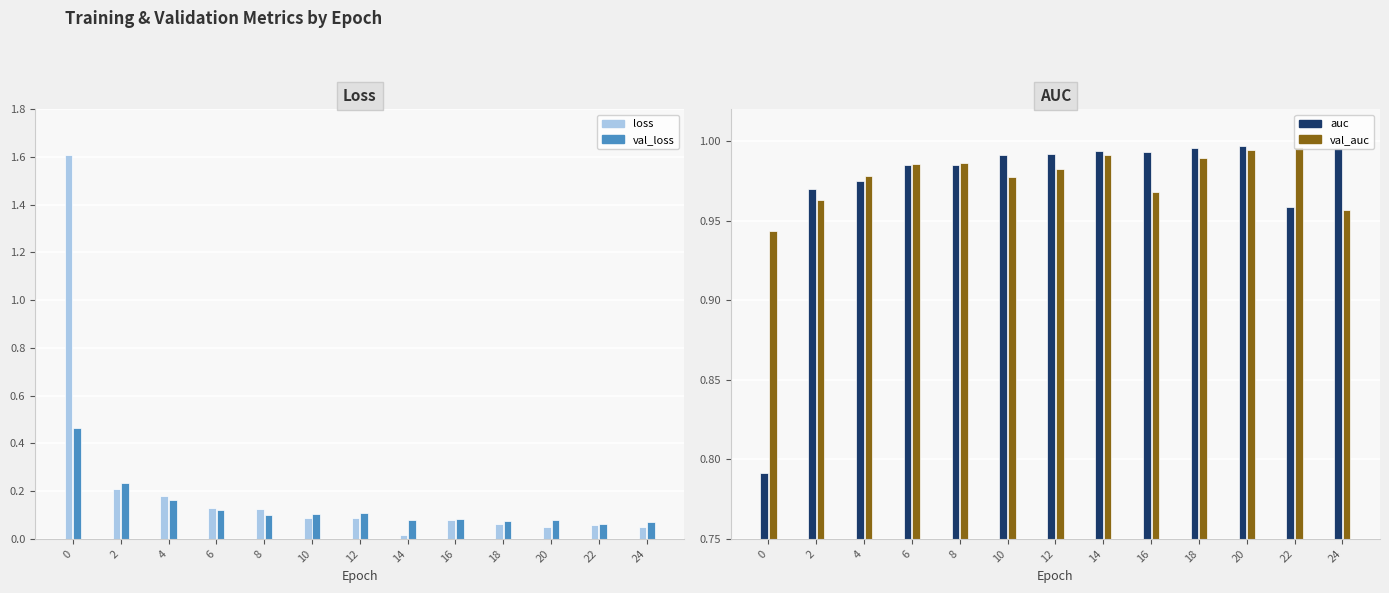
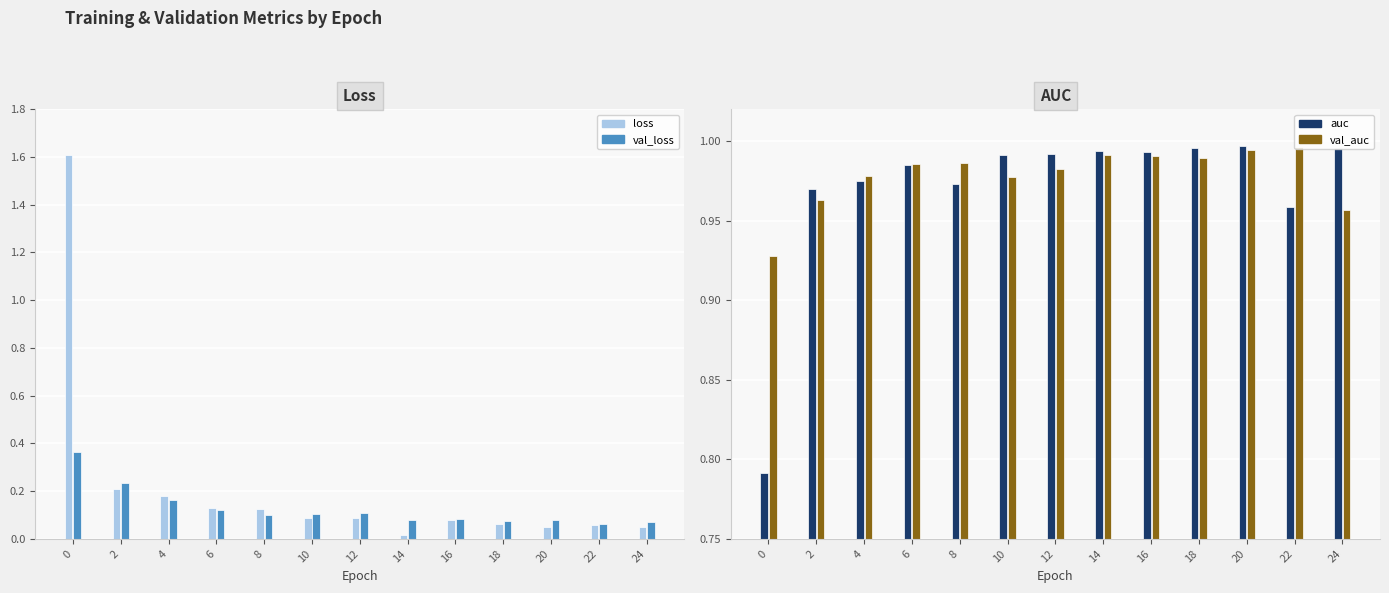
  {
    "Loss": {
      "loss": {
        "0": 1.61,
        "2": 0.21,
        "4": 0.18,
        "6": 0.13,
        "8": 0.12,
        "10": 0.09,
        "12": 0.09,
        "14": 0.02,
        "16": 0.08,
        "18": 0.06,
        "20": 0.05,
        "22": 0.06,
        "24": 0.05
      },
      "val_loss": {
-       "0": 0.46,
+       "0": 0.36,
        "2": 0.23,
        "4": 0.16,
        "6": 0.12,
        "8": 0.10,
        "10": 0.10,
        "12": 0.11,
        "14": 0.08,
        "16": 0.08,
        "18": 0.08,
        "20": 0.08,
        "22": 0.06,
        "24": 0.07
      }
    },
    "AUC": {
      "auc": {
        "0": 0.791,
        "2": 0.970,
        "4": 0.975,
        "6": 0.985,
-       "8": 0.985,
+       "8": 0.973,
        "10": 0.991,
        "12": 0.992,
        "14": 0.994,
        "16": 0.993,
        "18": 0.996,
        "20": 0.997,
        "22": 0.958
      },
      "val_auc": {
-       "0": 0.943,
+       "0": 0.928,
        "2": 0.963,
        "4": 0.978,
        "6": 0.986,
        "8": 0.987,
        "10": 0.977,
        "12": 0.983,
        "14": 0.991,
-       "16": 0.968,
+       "16": 0.990,
        "18": 0.989,
        "20": 0.995,
        "24": 0.957
      }
    }
  }
